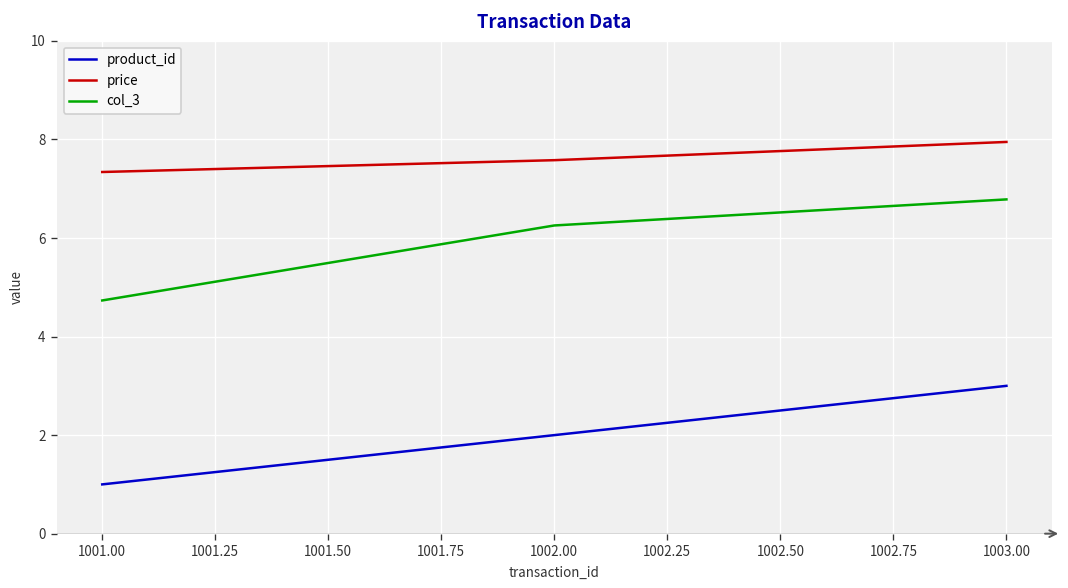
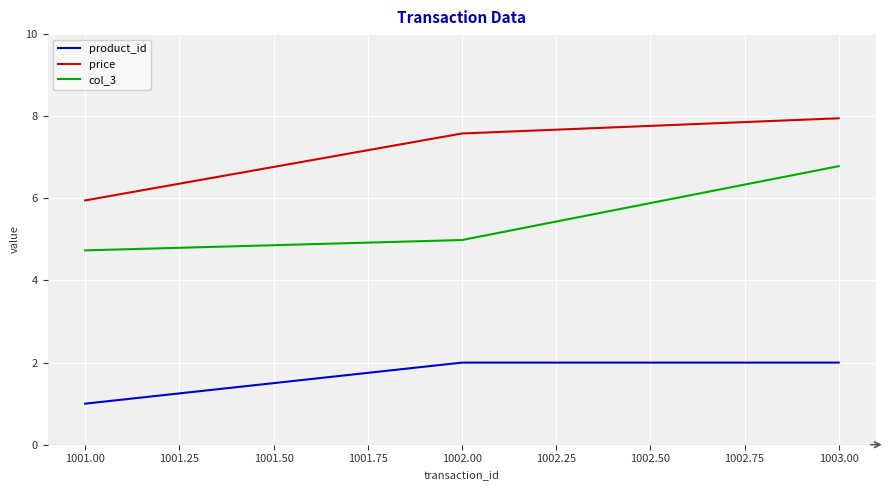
  {
    "product_id": {
      "1001.00": 1,
      "1002.00": 2,
-     "1003.00": 3
+     "1003.00": 2
    },
    "price": {
-     "1001.00": 7.3,
+     "1001.00": 6.0,
      "1002.00": 7.6,
      "1003.00": 8.0
    },
    "col_3": {
      "1001.00": 4.7,
-     "1002.00": 6.3,
+     "1002.00": 5.0,
      "1003.00": 6.8
    }
  }
